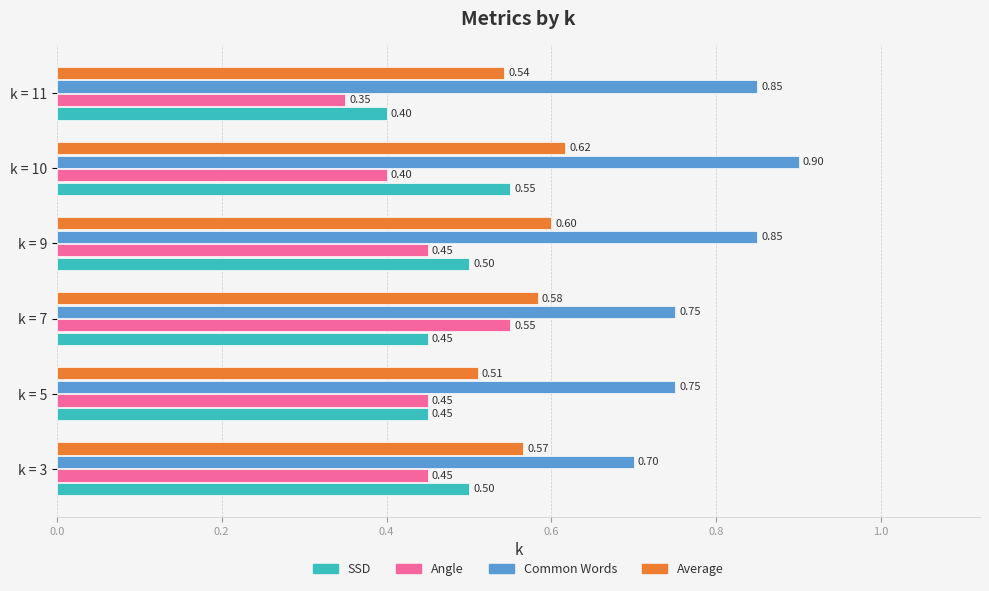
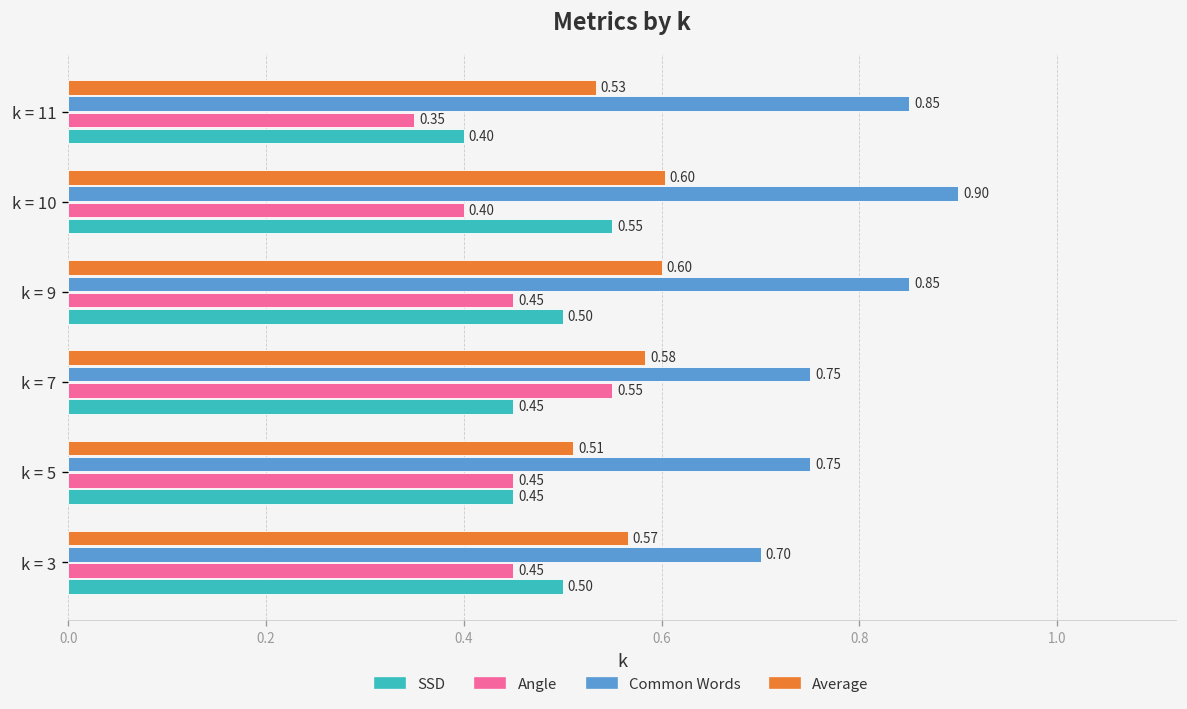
  {
    "Angle": {
      "k = 11": 0.35,
      "k = 10": 0.40,
      "k = 9": 0.45,
      "k = 7": 0.55,
      "k = 5": 0.45,
      "k = 3": 0.45
    },
    "Average": {
-     "k = 11": 0.54,
-     "k = 10": 0.62,
+     "k = 11": 0.53,
+     "k = 10": 0.60,
      "k = 9": 0.60,
      "k = 7": 0.58,
      "k = 5": 0.51,
      "k = 3": 0.57
    }
  }
